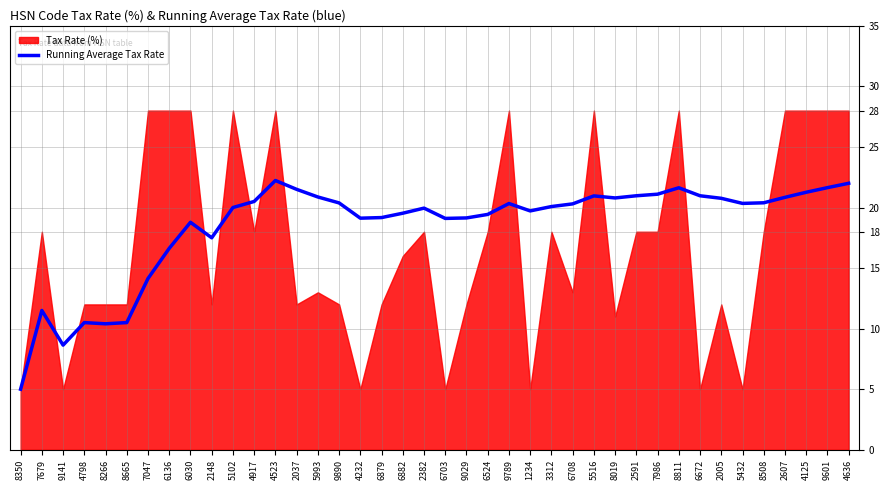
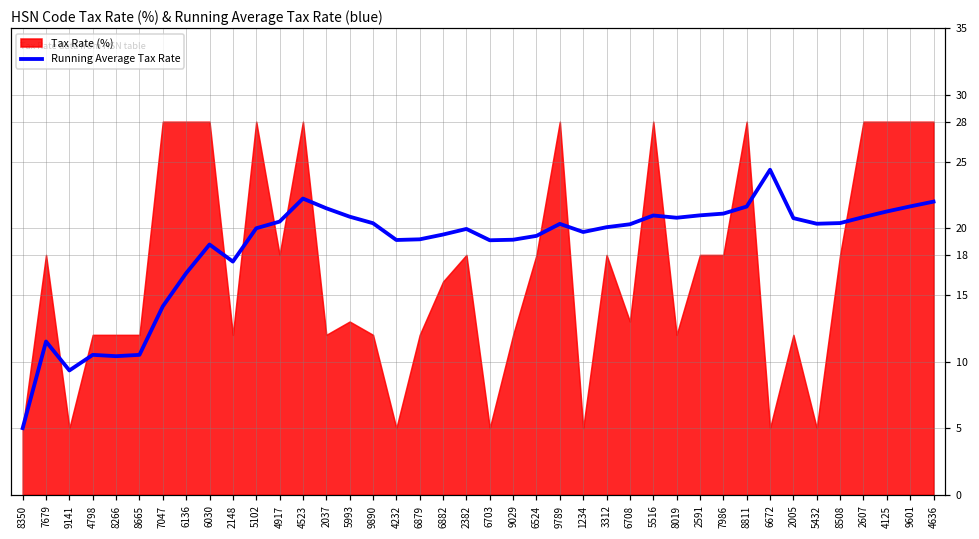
  {
    "Running Average Tax Rate": {
      "7679": 11.5,
-     "9141": 8.6,
+     "9141": 9.3,
      "4798": 10.5,
      "8266": 10.4,
      "8665": 10.5,
      "7047": 14.1,
      "6136": 16.6,
      "6030": 18.8,
      "2148": 17.5,
      "5102": 20.0,
      "4917": 20.5,
      "4523": 22.2,
      "2037": 21.5,
      "5993": 20.9,
      "9890": 20.4,
      "4232": 19.1,
      "6879": 19.2,
      "6882": 19.5,
      "2382": 20.0,
      "6703": 19.1,
      "9029": 19.1,
      "6524": 19.4,
      "9789": 20.3,
      "1234": 19.7,
      "3312": 20.1,
      "6708": 20.3,
      "5516": 21.0,
      "8019": 20.8,
      "2591": 21.0,
      "7986": 21.1,
      "8811": 21.6,
-     "6672": 21.0,
+     "6672": 24.4,
      "2005": 20.8,
      "5432": 20.3,
      "8508": 20.4,
      "2607": 20.8,
      "4125": 21.3,
      "9601": 21.6,
      "4636": 22.0
    },
    "Tax Rate (%)": {
      "7679": 18,
      "9141": 5,
      "4798": 12,
      "8266": 12,
      "8665": 12,
      "7047": 28,
      "6136": 28,
      "6030": 28,
      "2148": 12,
      "5102": 28,
      "4917": 18,
      "4523": 28,
      "2037": 12,
      "5993": 13,
      "9890": 12,
      "4232": 5,
      "6879": 12,
      "6882": 16,
      "2382": 18,
      "6703": 5,
      "9029": 12,
      "6524": 18,
      "9789": 28,
      "1234": 5,
      "3312": 18,
      "6708": 13,
      "5516": 28,
-     "8019": 11,
+     "8019": 12,
      "2591": 18,
      "7986": 18,
      "8811": 28,
      "6672": 5,
      "2005": 12,
      "5432": 5,
      "8508": 18,
      "2607": 28,
      "4125": 28,
      "9601": 28,
      "4636": 28
    }
  }
